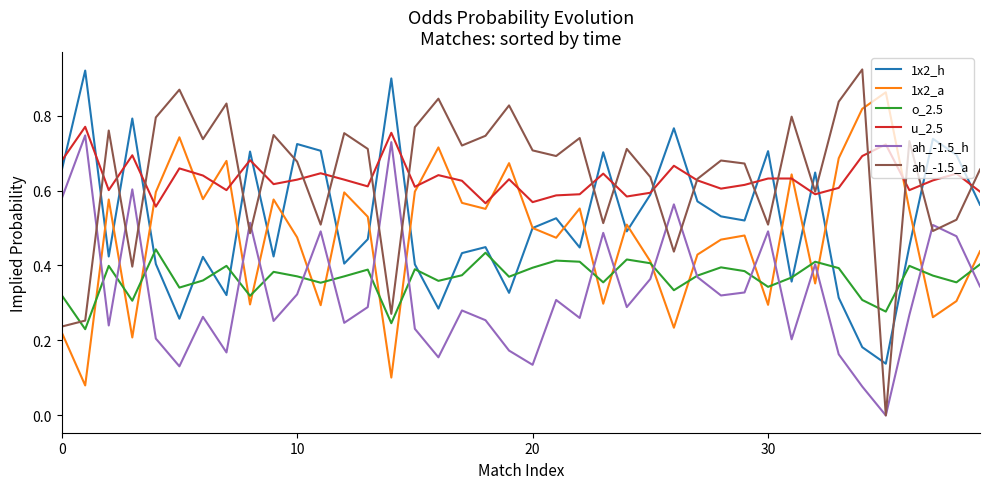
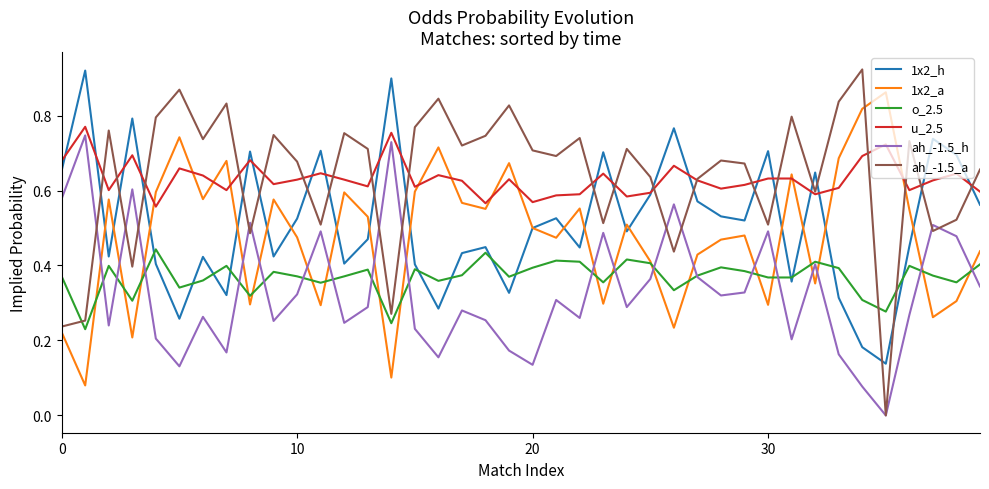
  {
    "1x2_h": {
      "0": 0.65,
-     "10": 0.72,
+     "10": 0.53,
      "30": 0.71
    },
    "1x2_a": {
      "0": 0.22,
      "10": 0.48,
      "30": 0.30
    },
    "o_2.5": {
-     "0": 0.32,
+     "0": 0.37,
      "10": 0.37,
      "20": 0.39,
-     "30": 0.34
+     "30": 0.37
    },
    "u_2.5": {
      "0": 0.68,
      "10": 0.63,
      "20": 0.57,
      "30": 0.63
    },
    "ah_-1.5_h": {
      "0": 0.58,
      "10": 0.32,
      "20": 0.14,
      "30": 0.49
    },
    "ah_-1.5_a": {
      "0": 0.24,
      "10": 0.68,
      "20": 0.71,
      "30": 0.51
    }
  }
